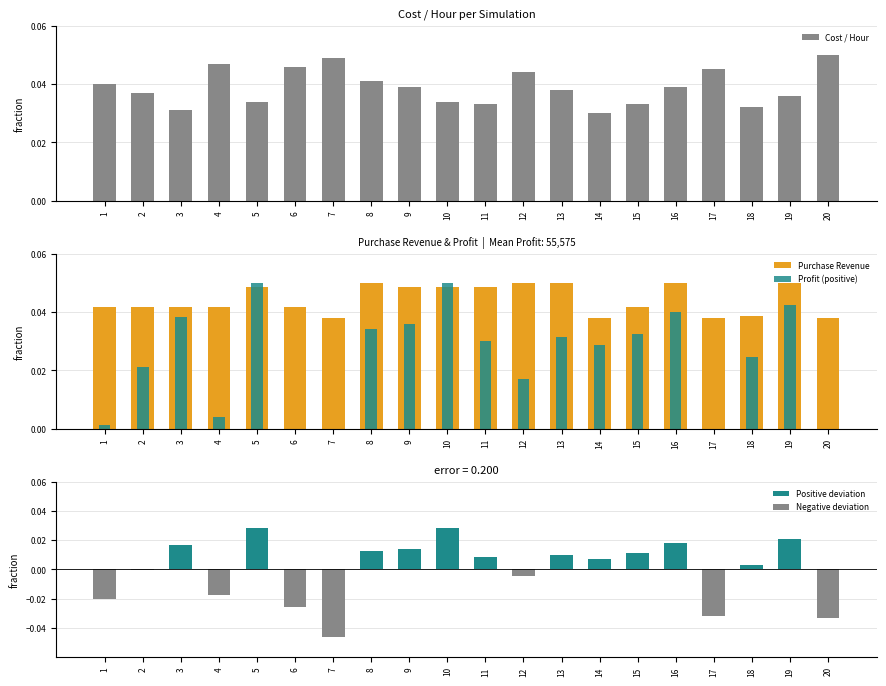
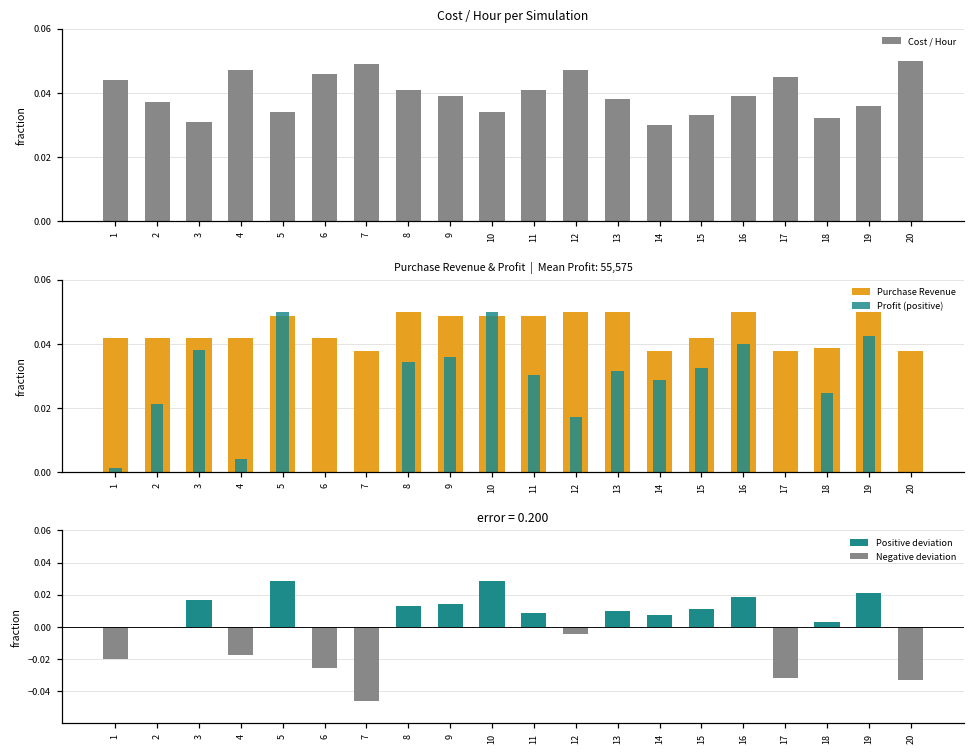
  {
    "Cost / Hour per Simulation": {
-     "1": 0.040,
+     "1": 0.044,
      "2": 0.037,
      "3": 0.031,
      "4": 0.047,
      "5": 0.034,
      "6": 0.046,
      "7": 0.049,
      "8": 0.041,
      "9": 0.039,
      "10": 0.034,
-     "11": 0.033,
-     "12": 0.044,
+     "11": 0.041,
+     "12": 0.047,
      "13": 0.038,
      "14": 0.030,
      "15": 0.033,
      "16": 0.039,
      "17": 0.045,
      "18": 0.032,
      "19": 0.036,
      "20": 0.050
    },
    "Purchase Revenue & Profit | Mean Profit: 55,575": {
      "Purchase Revenue": {
        "1": 0.042,
        "2": 0.042,
        "3": 0.042,
        "4": 0.042,
        "6": 0.042,
        "7": 0.038,
        "8": 0.050,
        "9": 0.049,
        "11": 0.049,
        "12": 0.050,
        "13": 0.050,
        "14": 0.038,
        "15": 0.042,
        "16": 0.050,
        "17": 0.038,
        "18": 0.039,
        "19": 0.050,
        "20": 0.038
      },
      "Profit (positive)": {
        "5": 0.050,
        "6": 0.000,
        "7": 0.000,
        "10": 0.050,
        "17": 0.000,
        "20": 0.000
      }
    },
    "error = 0.200": {
      "Positive deviation": {
        "3": 0.017,
        "5": 0.028,
        "8": 0.013,
        "9": 0.014,
        "10": 0.028,
        "11": 0.009,
        "13": 0.010,
        "14": 0.007,
        "15": 0.011,
        "16": 0.018,
        "18": 0.003,
        "19": 0.021
      },
      "Negative deviation": {
        "1": -0.020,
        "4": -0.017,
        "6": -0.026,
        "7": -0.047,
        "12": -0.004,
        "17": -0.032,
        "20": -0.033
      }
    }
  }
